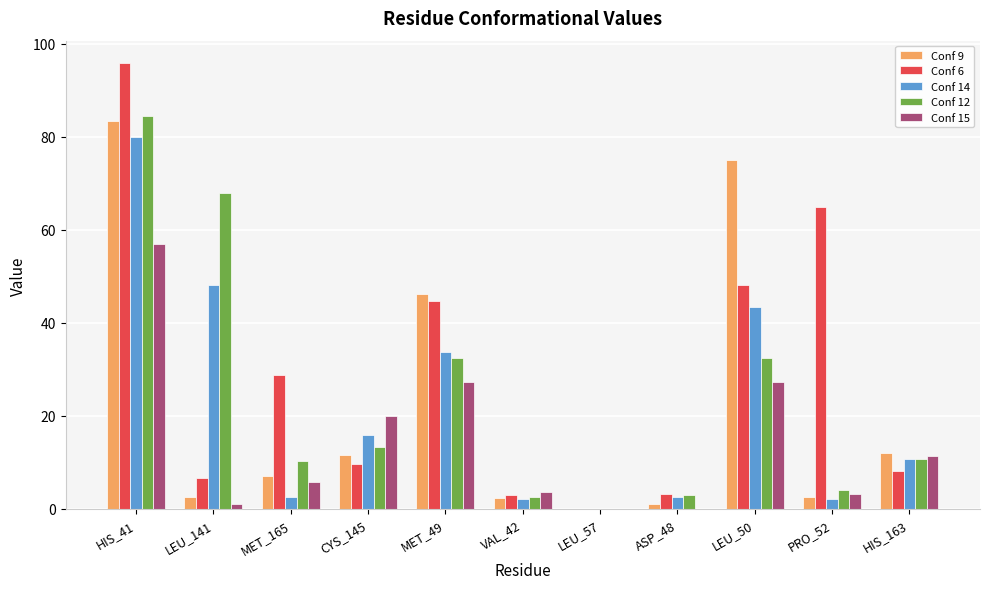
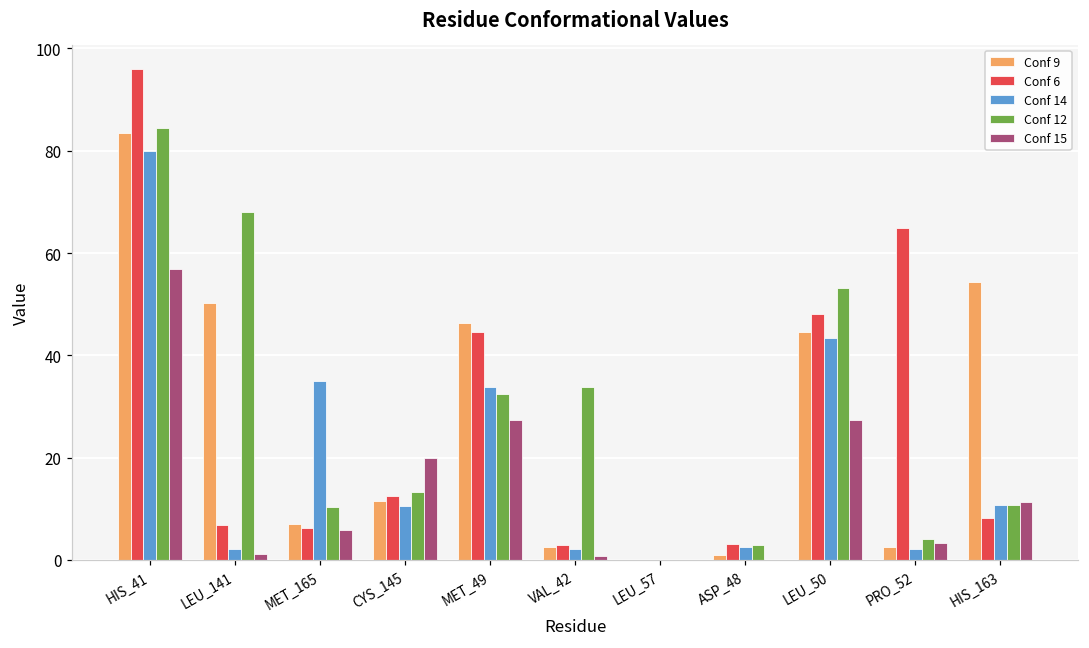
  {
    "Conf 9": {
      "HIS_41": 83,
-     "LEU_141": 2,
+     "LEU_141": 50,
      "MET_165": 7,
      "CYS_145": 12,
      "MET_49": 46,
      "VAL_42": 2,
      "LEU_57": 0,
      "ASP_48": 1,
-     "LEU_50": 75,
+     "LEU_50": 45,
      "PRO_52": 2,
-     "HIS_163": 12
+     "HIS_163": 54
    },
    "Conf 6": {
      "HIS_41": 96,
      "LEU_141": 7,
-     "MET_165": 29,
-     "CYS_145": 10,
+     "MET_165": 6,
+     "CYS_145": 13,
      "MET_49": 45,
      "VAL_42": 3,
      "LEU_57": 0,
      "ASP_48": 3,
      "LEU_50": 48,
      "PRO_52": 65,
      "HIS_163": 8
    },
    "Conf 14": {
      "HIS_41": 80,
-     "LEU_141": 48,
-     "MET_165": 3,
-     "CYS_145": 16,
+     "LEU_141": 2,
+     "MET_165": 35,
+     "CYS_145": 10,
      "MET_49": 34,
      "VAL_42": 2,
      "LEU_57": 0,
      "ASP_48": 3,
      "LEU_50": 43,
      "PRO_52": 2,
      "HIS_163": 11
    },
    "Conf 12": {
      "HIS_41": 85,
      "LEU_141": 68,
      "MET_165": 10,
      "CYS_145": 13,
      "MET_49": 33,
-     "VAL_42": 3,
+     "VAL_42": 34,
      "LEU_57": 0,
      "ASP_48": 3,
-     "LEU_50": 33,
+     "LEU_50": 53,
      "PRO_52": 4,
      "HIS_163": 11
    },
    "Conf 15": {
      "HIS_41": 57,
      "LEU_141": 1,
      "MET_165": 6,
      "CYS_145": 20,
      "MET_49": 27,
-     "VAL_42": 4,
+     "VAL_42": 1,
      "LEU_57": 0,
      "ASP_48": 0,
      "LEU_50": 27,
      "PRO_52": 3,
      "HIS_163": 11
    }
  }
